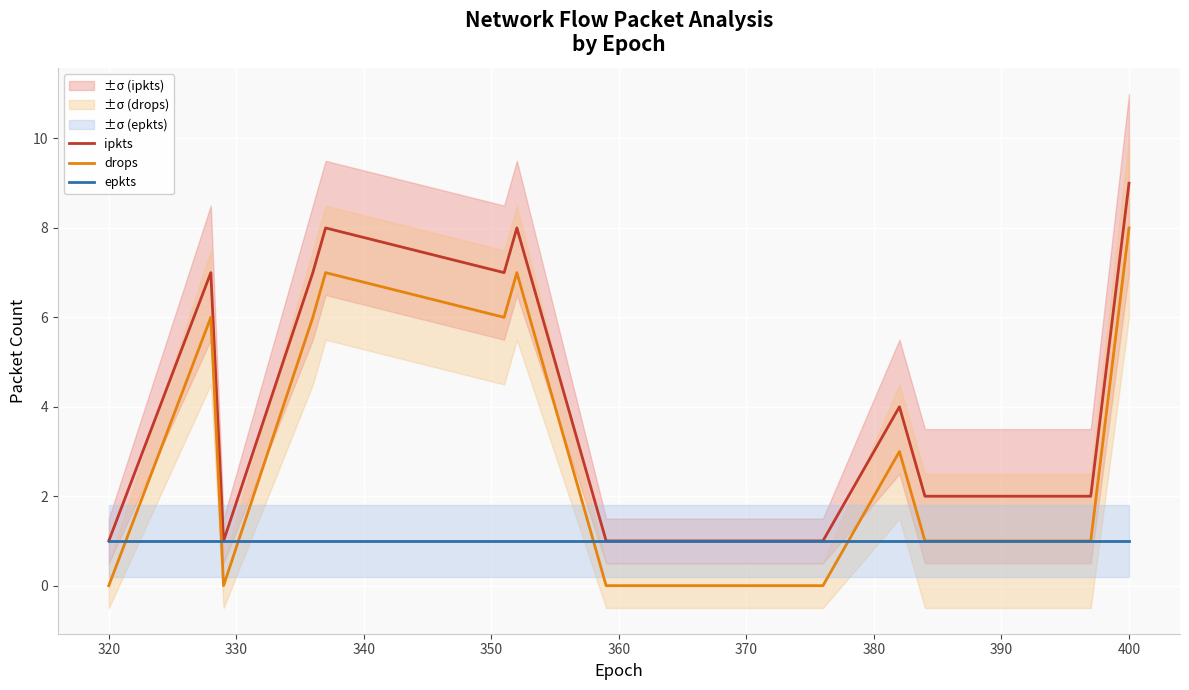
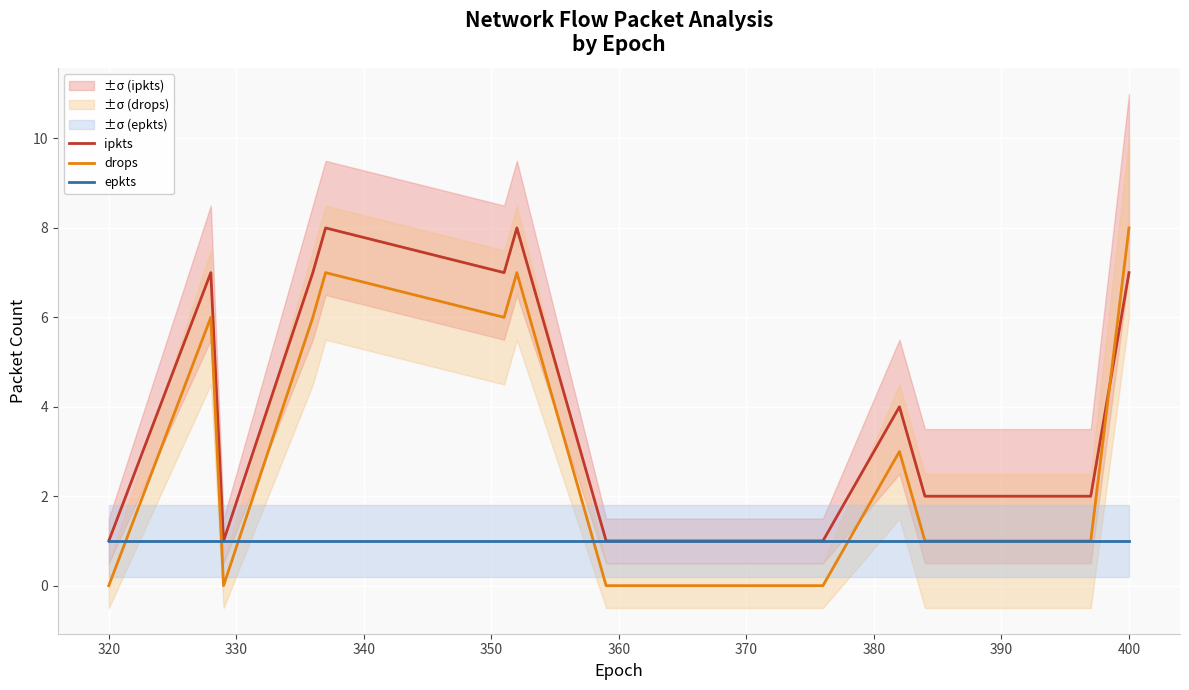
  {
    "ipkts": {
-     "400": 9
+     "400": 7
    },
    "drops": {
      "320": 0,
      "360": 0,
      "400": 8
    },
    "±σ (epkts)": {
      "320": 1.8,
      "360": 1.8,
      "400": 1.8
    },
    "epkts": {
      "400": 1
    }
  }
